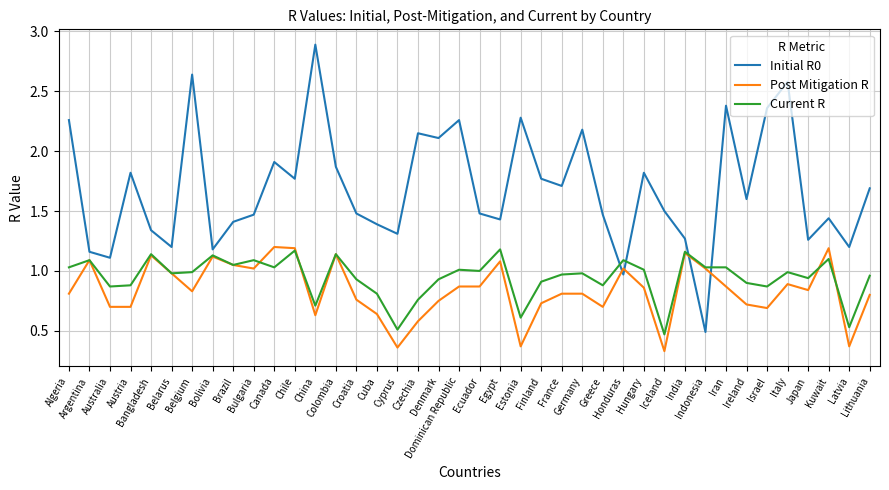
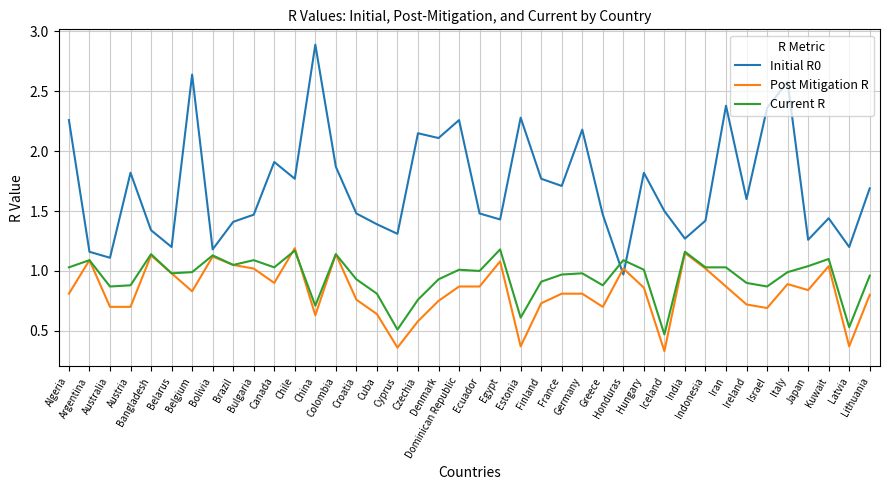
  {
    "Initial R0": {
      "Algeria": 2.26,
      "Argentina": 1.16,
      "Australia": 1.11,
      "Austria": 1.82,
      "Bangladesh": 1.34,
      "Belarus": 1.20,
      "Belgium": 2.64,
      "Bolivia": 1.18,
      "Brazil": 1.41,
      "Bulgaria": 1.47,
      "Canada": 1.91,
      "Chile": 1.77,
      "China": 2.89,
      "Colombia": 1.87,
      "Croatia": 1.48,
      "Cuba": 1.39,
      "Cyprus": 1.31,
      "Czechia": 2.15,
      "Denmark": 2.11,
      "Dominican Republic": 2.26,
      "Ecuador": 1.48,
      "Egypt": 1.43,
      "Estonia": 2.28,
      "Finland": 1.77,
      "France": 1.71,
      "Germany": 2.18,
      "Greece": 1.47,
      "Honduras": 0.97,
      "Hungary": 1.82,
      "Iceland": 1.50,
      "India": 1.27,
-     "Indonesia": 0.49,
+     "Indonesia": 1.42,
      "Iran": 2.38,
      "Ireland": 1.60,
      "Japan": 1.26,
      "Kuwait": 1.44,
      "Latvia": 1.20,
      "Lithuania": 1.69
    },
    "Post Mitigation R": {
      "Algeria": 0.81,
      "Australia": 0.70,
      "Austria": 0.70,
      "Belgium": 0.83,
      "Bulgaria": 1.02,
-     "Canada": 1.2,
+     "Canada": 0.9,
      "China": 0.63,
      "Croatia": 0.76,
      "Cuba": 0.64,
      "Cyprus": 0.36,
      "Czechia": 0.58,
      "Denmark": 0.75,
      "Dominican Republic": 0.87,
      "Ecuador": 0.87,
      "Egypt": 1.08,
      "Estonia": 0.37,
      "Finland": 0.73,
      "France": 0.81,
      "Germany": 0.81,
      "Greece": 0.70,
      "Honduras": 1.02,
      "Hungary": 0.86,
      "Iceland": 0.33,
      "Iran": 0.87,
      "Ireland": 0.72,
      "Israel": 0.69,
      "Italy": 0.89,
      "Japan": 0.84,
-     "Kuwait": 1.19,
+     "Kuwait": 1.04,
      "Latvia": 0.37,
      "Lithuania": 0.80
    },
    "Current R": {
      "Algeria": 1.03,
      "Australia": 0.87,
      "Austria": 0.88,
      "Belgium": 0.99,
      "Bulgaria": 1.09,
      "Canada": 1.03,
      "China": 0.71,
      "Croatia": 0.93,
      "Cuba": 0.81,
      "Cyprus": 0.51,
      "Czechia": 0.76,
      "Denmark": 0.93,
      "Dominican Republic": 1.01,
      "Ecuador": 1.00,
      "Egypt": 1.18,
      "Estonia": 0.61,
      "Finland": 0.91,
      "France": 0.97,
      "Germany": 0.98,
      "Greece": 0.88,
      "Honduras": 1.09,
      "Hungary": 1.01,
      "Iceland": 0.47,
      "Iran": 1.03,
      "Ireland": 0.90,
      "Israel": 0.87,
      "Italy": 0.99,
-     "Japan": 0.94,
+     "Japan": 1.04,
      "Kuwait": 1.10,
      "Latvia": 0.53,
      "Lithuania": 0.96
    }
  }
